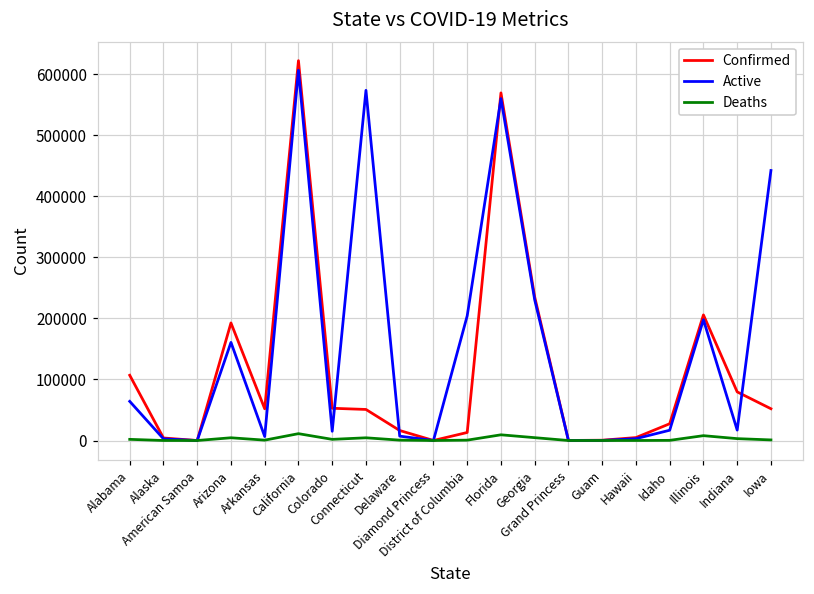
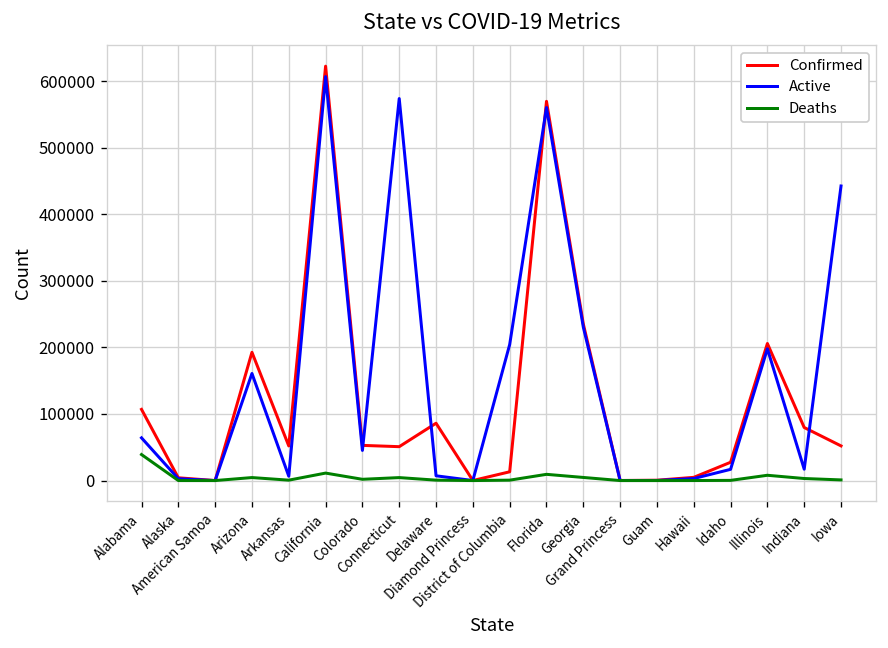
  {
    "Confirmed": {
      "Alabama": 110000,
      "Arizona": 190000,
      "Arkansas": 50000,
      "California": 620000,
      "Colorado": 50000,
      "Connecticut": 50000,
-     "Delaware": 20000,
+     "Delaware": 90000,
      "District of Columbia": 10000,
      "Florida": 570000,
      "Georgia": 240000,
      "Idaho": 30000,
      "Illinois": 210000,
      "Indiana": 80000,
      "Iowa": 50000
    },
    "Active": {
      "Alabama": 60000,
      "Arizona": 160000,
      "Arkansas": 10000,
      "California": 610000,
-     "Colorado": 20000,
+     "Colorado": 50000,
      "Connecticut": 570000,
      "Delaware": 10000,
      "District of Columbia": 200000,
      "Florida": 560000,
      "Georgia": 230000,
      "Idaho": 20000,
      "Illinois": 200000,
      "Indiana": 20000,
      "Iowa": 440000
    },
    "Deaths": {
-     "Alabama": 0,
+     "Alabama": 40000,
      "Arizona": 0,
      "Arkansas": 0,
      "California": 10000,
      "Colorado": 0,
      "Connecticut": 0,
      "Delaware": 0,
      "District of Columbia": 0,
      "Florida": 10000,
      "Georgia": 0,
      "Idaho": 0,
      "Illinois": 10000,
      "Indiana": 0,
      "Iowa": 0
    }
  }
